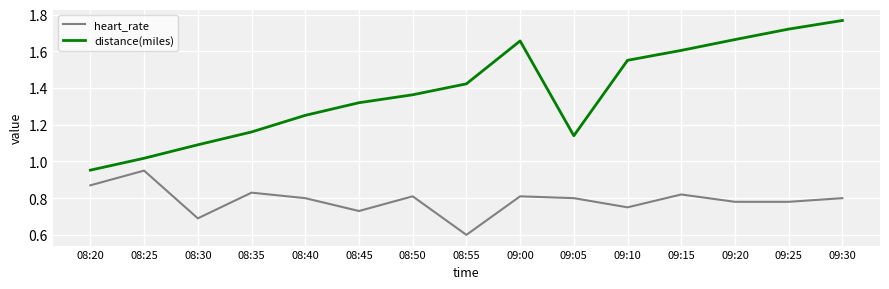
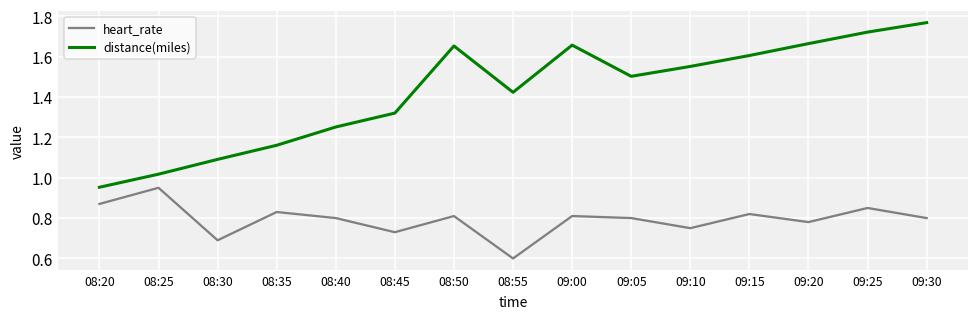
  {
    "heart_rate": {
      "08:20": 0.87,
      "08:25": 0.95,
      "08:30": 0.69,
      "08:35": 0.83,
      "08:40": 0.80,
      "08:45": 0.73,
      "08:50": 0.81,
      "08:55": 0.60,
      "09:00": 0.81,
      "09:05": 0.80,
      "09:10": 0.75,
      "09:15": 0.82,
      "09:20": 0.78,
-     "09:25": 0.78,
+     "09:25": 0.85,
      "09:30": 0.80
    },
    "distance(miles)": {
      "08:20": 0.95,
      "08:25": 1.02,
      "08:30": 1.09,
      "08:35": 1.16,
      "08:40": 1.25,
      "08:45": 1.32,
-     "08:50": 1.36,
+     "08:50": 1.65,
      "08:55": 1.42,
      "09:00": 1.66,
-     "09:05": 1.14,
+     "09:05": 1.50,
      "09:10": 1.55,
      "09:15": 1.61,
      "09:20": 1.66,
      "09:25": 1.72,
      "09:30": 1.77
    }
  }
